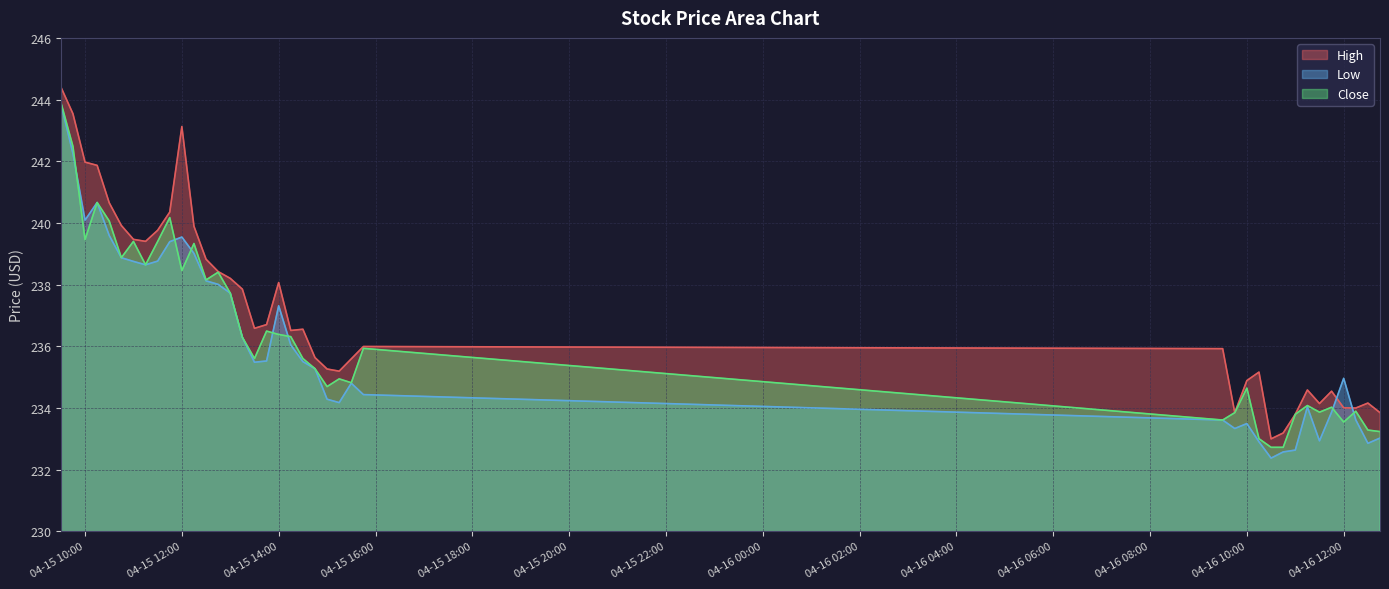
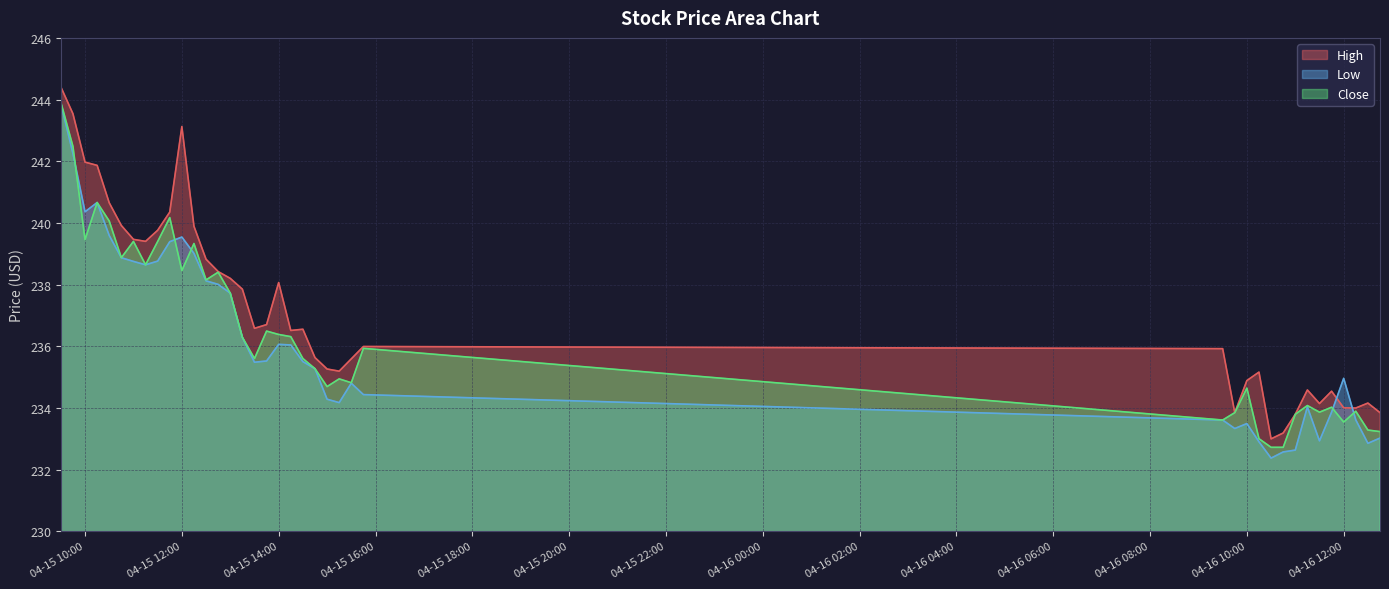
  {
    "High": {
      "04-15 10:00": 242.0,
      "04-15 12:00": 243.1,
      "04-15 14:00": 238.1,
      "04-16 10:00": 234.9,
      "04-16 12:00": 234.0
    },
    "Low": {
-     "04-15 10:00": 240.1,
+     "04-15 10:00": 240.4,
      "04-15 12:00": 239.5,
-     "04-15 14:00": 237.3,
+     "04-15 14:00": 236.1,
      "04-16 10:00": 233.5,
      "04-16 12:00": 235.0
    },
    "Close": {
      "04-15 10:00": 239.5,
      "04-15 12:00": 238.5,
      "04-15 14:00": 236.4,
      "04-16 10:00": 234.6,
      "04-16 12:00": 233.5
    }
  }
